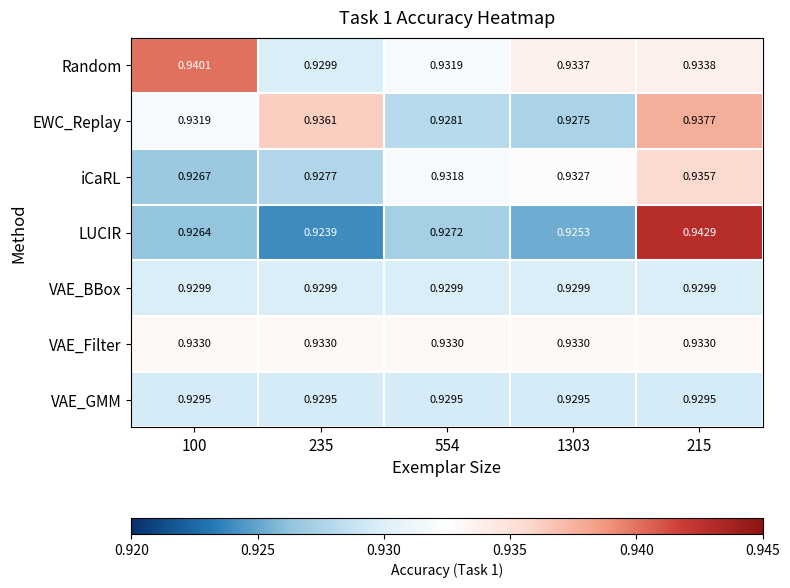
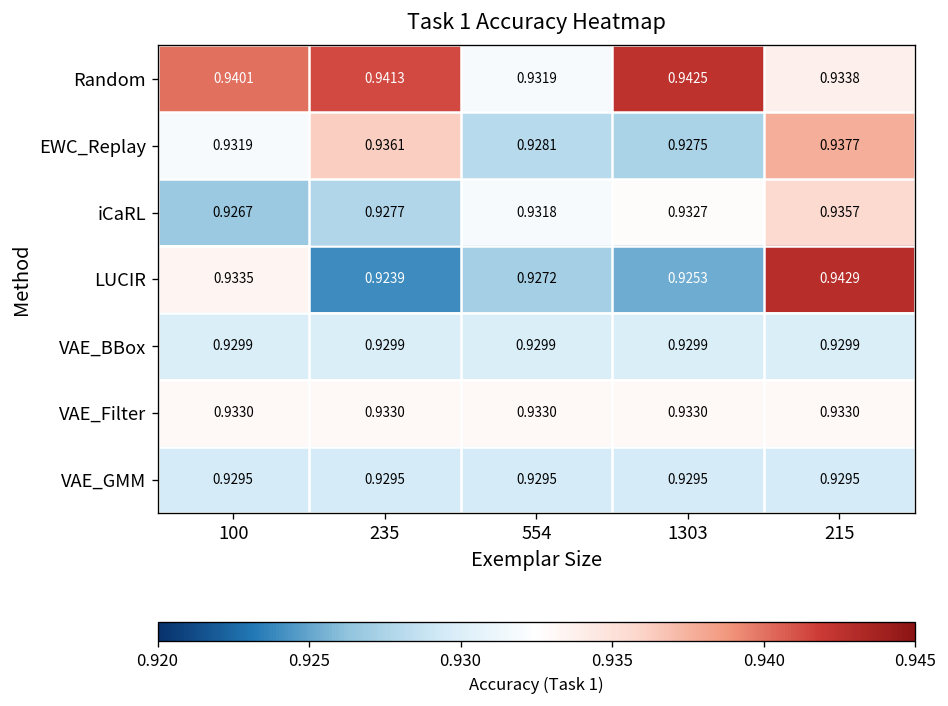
  {
    "Random": {
      "100": 0.9401,
-     "235": 0.9299,
+     "235": 0.9413,
      "554": 0.9319,
-     "1303": 0.9337,
+     "1303": 0.9425,
      "215": 0.9338
    },
    "EWC_Replay": {
      "100": 0.9319,
      "235": 0.9361,
      "554": 0.9281,
      "1303": 0.9275,
      "215": 0.9377
    },
    "iCaRL": {
      "100": 0.9267,
      "235": 0.9277,
      "554": 0.9318,
      "1303": 0.9327,
      "215": 0.9357
    },
    "LUCIR": {
-     "100": 0.9264,
+     "100": 0.9335,
      "235": 0.9239,
      "554": 0.9272,
      "1303": 0.9253,
      "215": 0.9429
    },
    "VAE_BBox": {
      "100": 0.9299,
      "235": 0.9299,
      "554": 0.9299,
      "1303": 0.9299,
      "215": 0.9299
    },
    "VAE_Filter": {
      "100": 0.9330,
      "235": 0.9330,
      "554": 0.9330,
      "1303": 0.9330,
      "215": 0.9330
    },
    "VAE_GMM": {
      "100": 0.9295,
      "235": 0.9295,
      "554": 0.9295,
      "1303": 0.9295,
      "215": 0.9295
    }
  }
